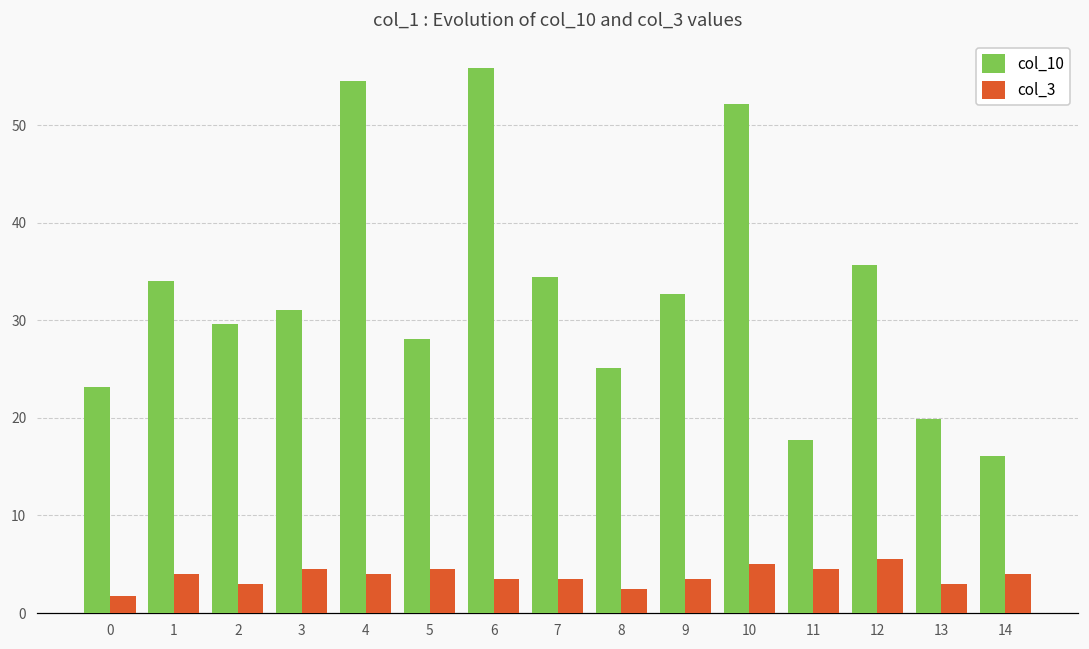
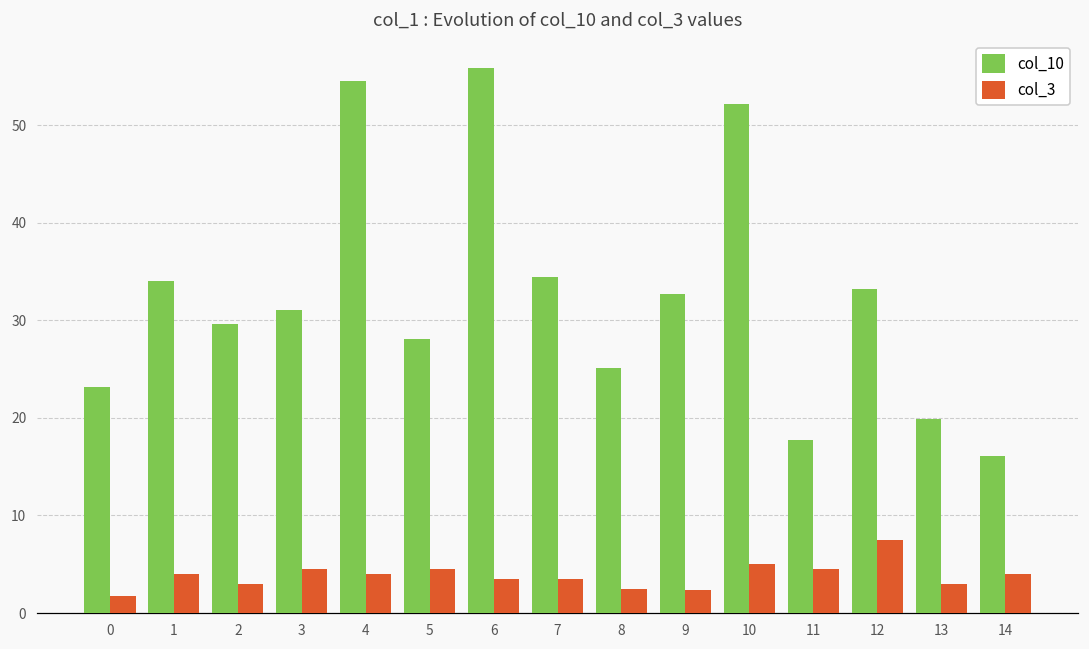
  {
    "col_10": {
      "0": 23,
      "1": 34,
      "2": 30,
      "3": 31,
      "4": 55,
      "5": 28,
      "6": 56,
      "7": 34,
      "8": 25,
      "9": 33,
      "10": 52,
      "11": 18,
-     "12": 36,
+     "12": 33,
      "13": 20,
      "14": 16
    },
    "col_3": {
      "0": 2,
      "1": 4,
      "2": 3,
      "3": 5,
      "4": 4,
      "5": 5,
      "6": 4,
      "7": 4,
      "8": 3,
-     "9": 4,
+     "9": 2,
      "10": 5,
      "11": 5,
-     "12": 6,
+     "12": 8,
      "13": 3,
      "14": 4
    }
  }
